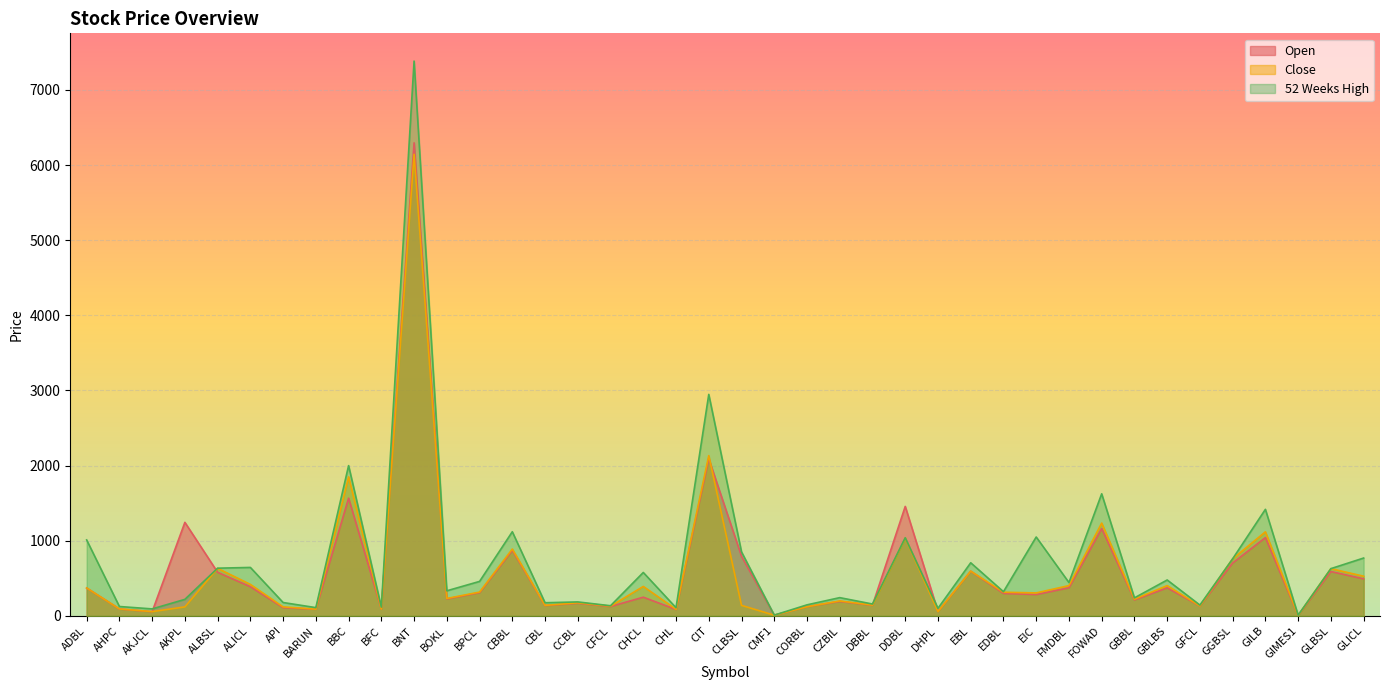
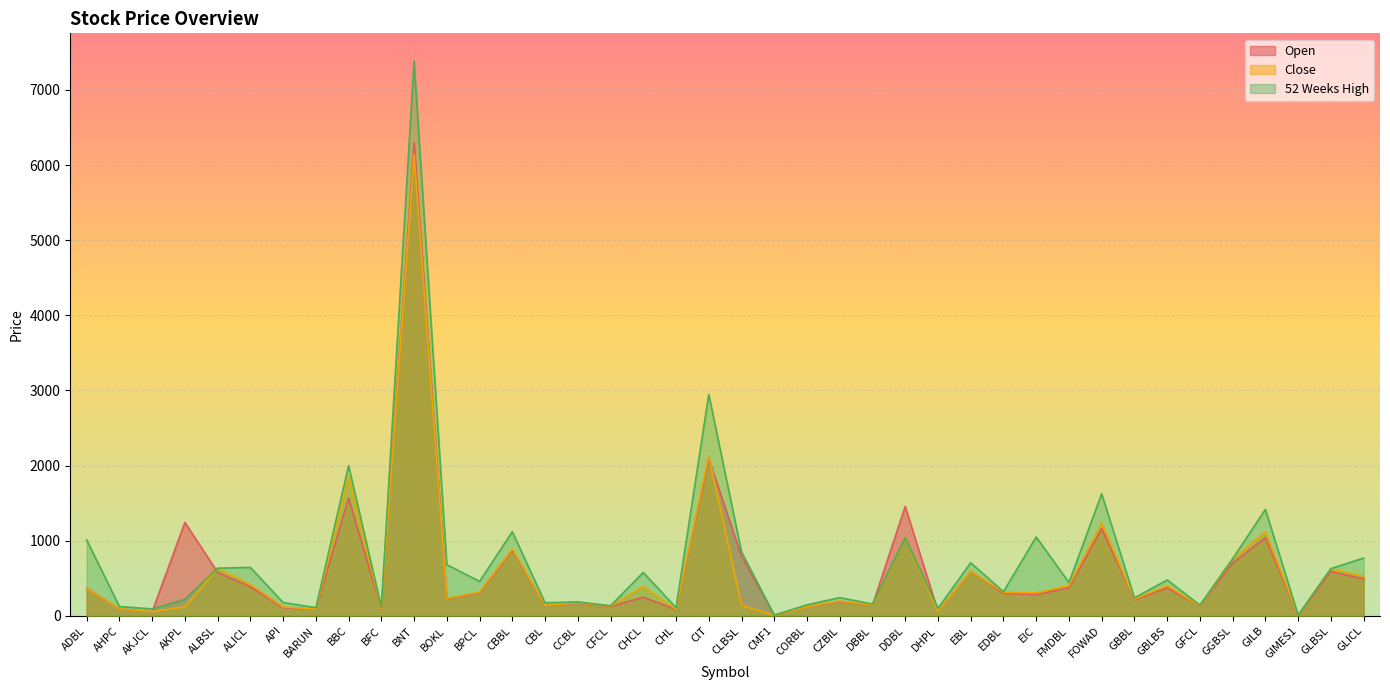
  {
    "Open": {
      "AKPL": 1200,
      "ALBSL": 600,
      "BBC": 1600,
      "BNT": 6300,
      "CHCL": 200,
      "CIT": 2100,
      "CLBSL": 800,
      "DDBL": 1500,
      "FOWAD": 1200,
      "GGBSL": 700,
      "GILB": 1000,
      "GLBSL": 600,
      "GLICL": 500
    },
    "Close": {
      "AKPL": 100,
      "BBC": 1900,
      "BNT": 6100,
      "CHCL": 400,
      "CIT": 2100,
      "CLBSL": 100,
      "FOWAD": 1200,
      "GILB": 1100,
      "GLICL": 500
    },
    "52 Weeks High": {
      "ADBL": 1000,
      "AKJCL": 100,
      "AKPL": 200,
      "ALICL": 600,
      "API": 200,
      "BBC": 2000,
      "BNT": 7400,
-     "BOKL": 300,
+     "BOKL": 700,
      "BPCL": 500,
      "CBBL": 1100,
      "CBL": 200,
      "CHCL": 600,
      "CIT": 2900,
      "CLBSL": 900,
      "CZBIL": 200,
      "DHPL": 100,
      "EBL": 700,
      "EIC": 1100,
      "FMDBL": 400,
      "FOWAD": 1600,
      "GBLBS": 500,
      "GILB": 1400,
      "GLICL": 800
    }
  }
